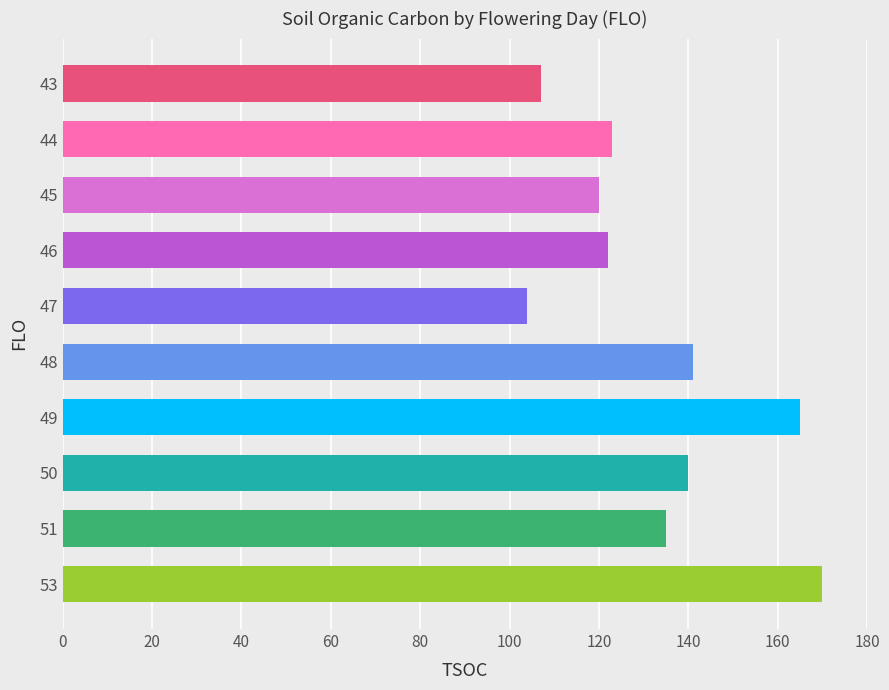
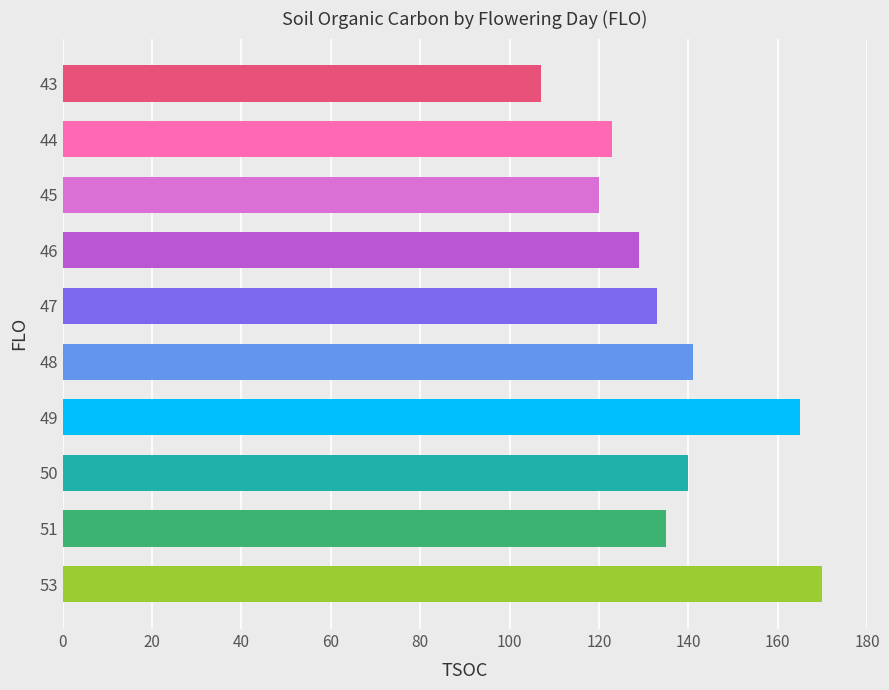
  {
    "43": 107,
    "44": 123,
    "45": 120,
-   "46": 122,
-   "47": 104,
+   "46": 129,
+   "47": 133,
    "48": 141,
    "49": 165,
    "50": 140,
    "51": 135,
    "53": 170
  }
